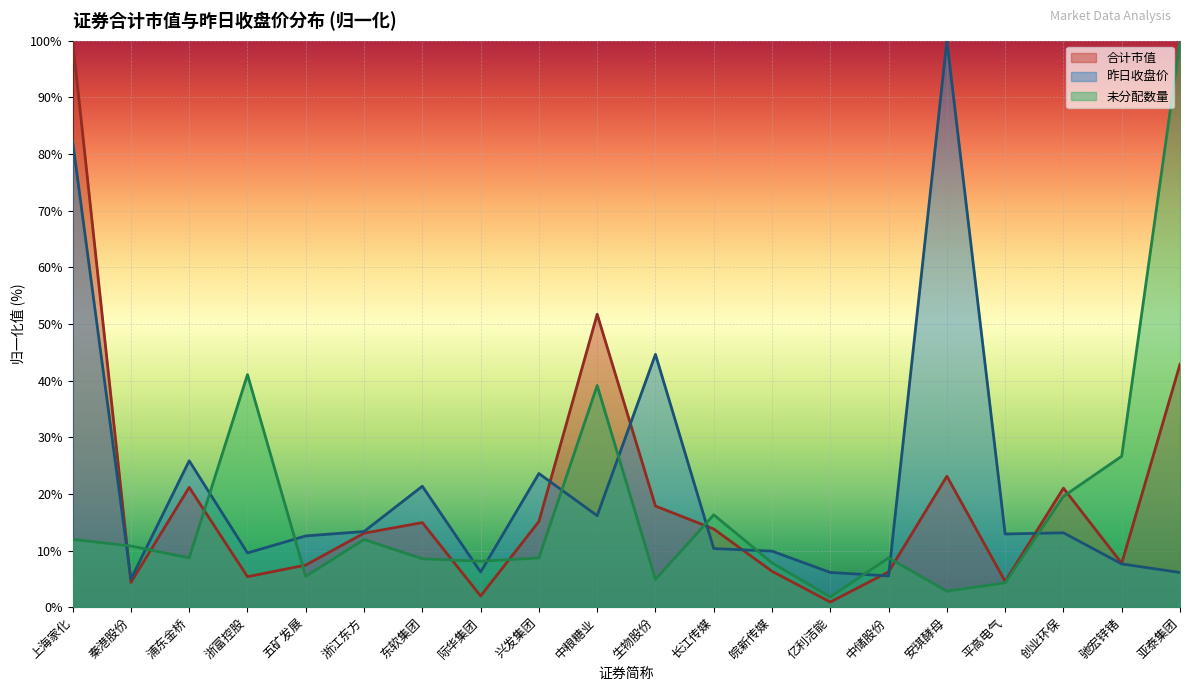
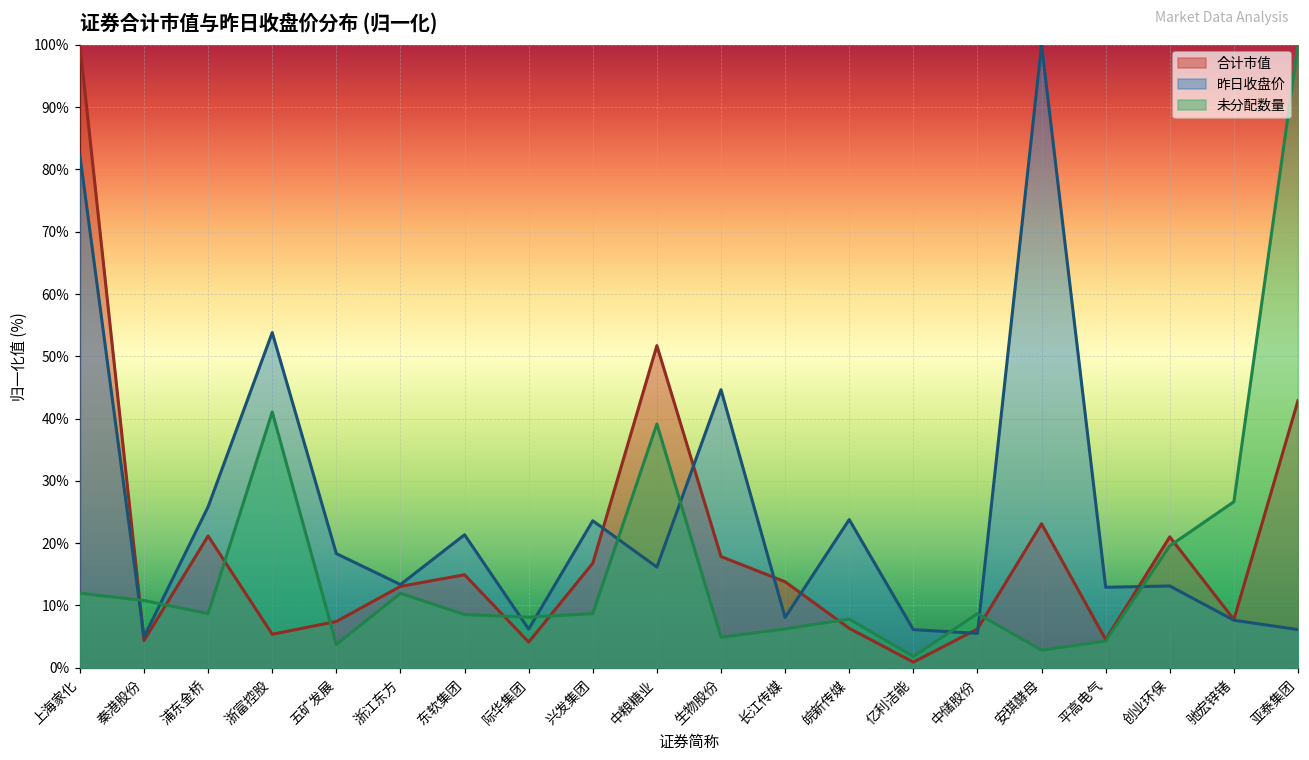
  {
    "合计市值": {
      "上海家化": "100%",
      "秦港股份": "4%",
      "浦东金桥": "21%",
      "浙富控股": "5%",
      "五矿发展": "7%",
      "东软集团": "15%",
-     "际华集团": "2%",
-     "兴发集团": "15%",
+     "际华集团": "4%",
+     "兴发集团": "17%",
      "中粮糖业": "52%",
      "生物股份": "18%",
      "长江传媒": "14%",
      "皖新传媒": "6%",
      "亿利洁能": "1%",
      "中储股份": "6%",
      "安琪酵母": "23%",
      "创业环保": "21%",
      "亚泰集团": "43%"
    },
    "昨日收盘价": {
      "上海家化": "82%",
      "秦港股份": "5%",
      "浦东金桥": "26%",
-     "浙富控股": "10%",
-     "五矿发展": "13%",
+     "浙富控股": "54%",
+     "五矿发展": "18%",
      "东软集团": "21%",
      "际华集团": "6%",
      "兴发集团": "24%",
      "中粮糖业": "16%",
      "生物股份": "45%",
-     "长江传媒": "10%",
-     "皖新传媒": "10%",
+     "长江传媒": "8%",
+     "皖新传媒": "24%",
      "亿利洁能": "6%",
      "中储股份": "6%",
      "安琪酵母": "100%",
      "平高电气": "13%",
      "创业环保": "13%",
      "亚泰集团": "6%"
    },
    "未分配数量": {
      "上海家化": "12%",
      "秦港股份": "11%",
      "浦东金桥": "9%",
      "浙富控股": "41%",
-     "五矿发展": "5%",
+     "五矿发展": "4%",
      "浙江东方": "12%",
      "东软集团": "9%",
      "际华集团": "8%",
      "兴发集团": "9%",
      "中粮糖业": "39%",
      "生物股份": "5%",
-     "长江传媒": "16%",
+     "长江传媒": "6%",
      "皖新传媒": "8%",
      "亿利洁能": "2%",
      "中储股份": "9%",
      "安琪酵母": "3%",
      "创业环保": "20%",
      "驰宏锌锗": "27%",
      "亚泰集团": "100%"
    }
  }
